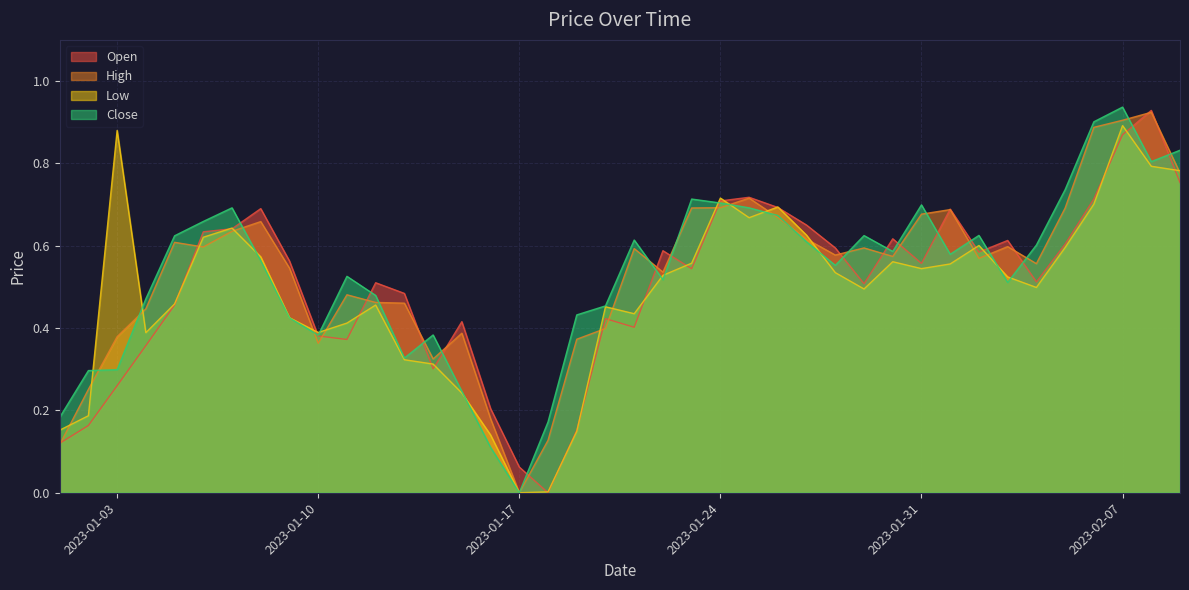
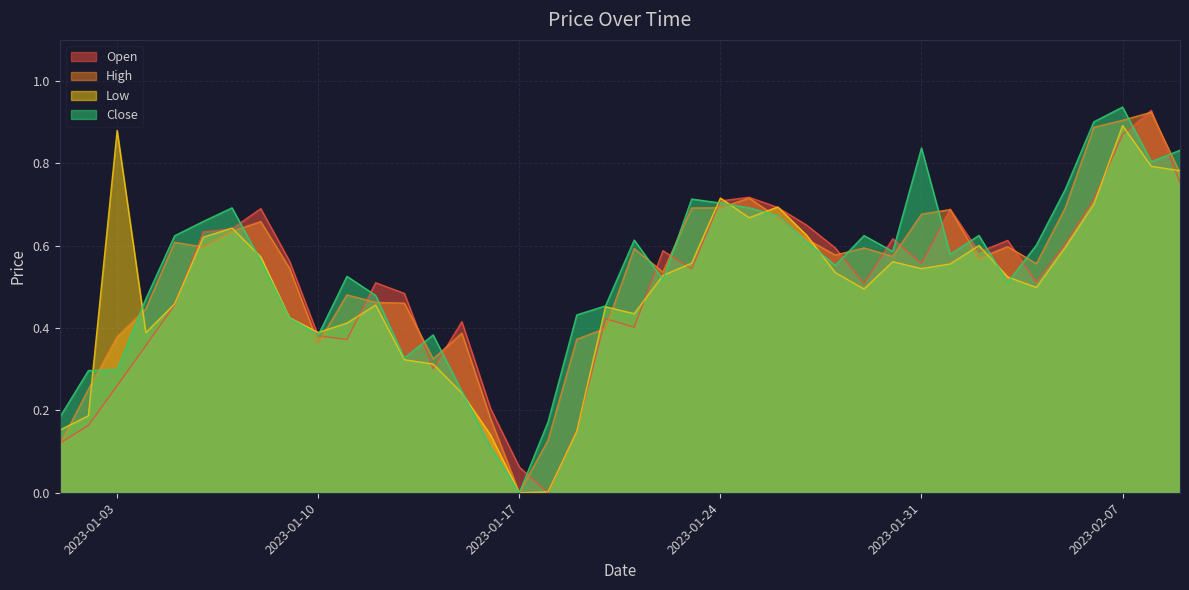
  {
    "Low": {
      "2023-01-03": 0.88,
      "2023-01-10": 0.39,
      "2023-01-24": 0.72,
      "2023-01-31": 0.54,
      "2023-02-07": 0.89
    },
    "Close": {
      "2023-01-03": 0.30,
-     "2023-01-31": 0.70,
+     "2023-01-31": 0.84,
      "2023-02-07": 0.94
    }
  }
